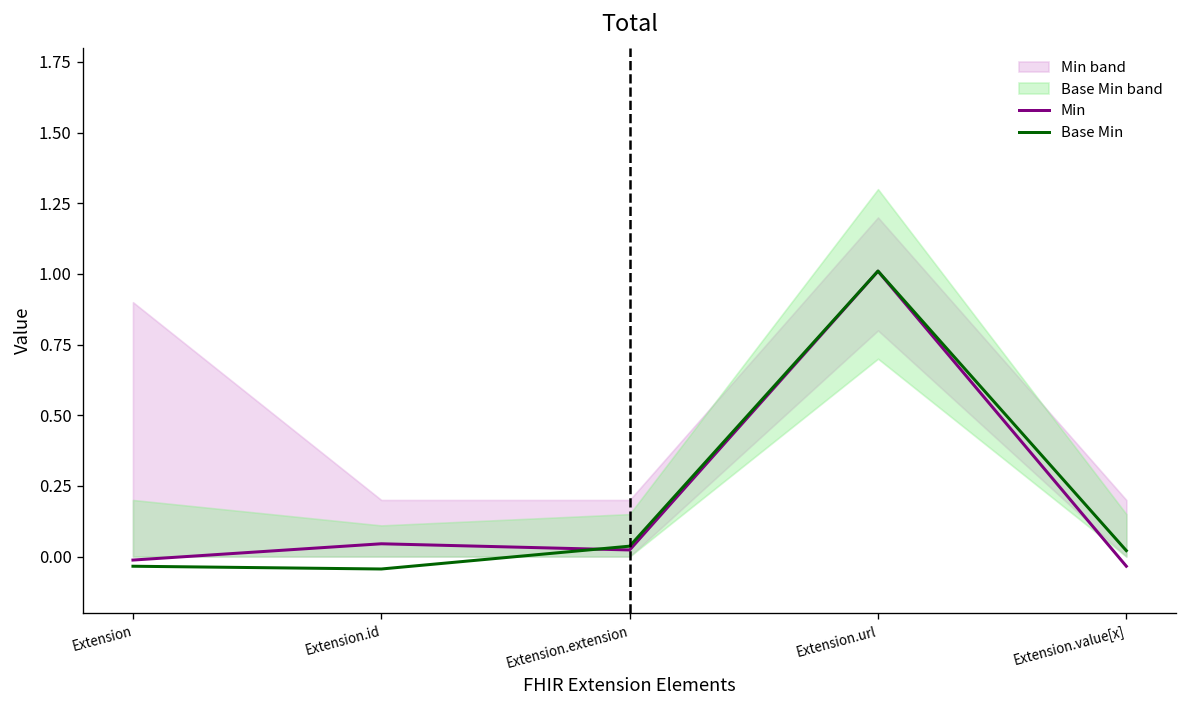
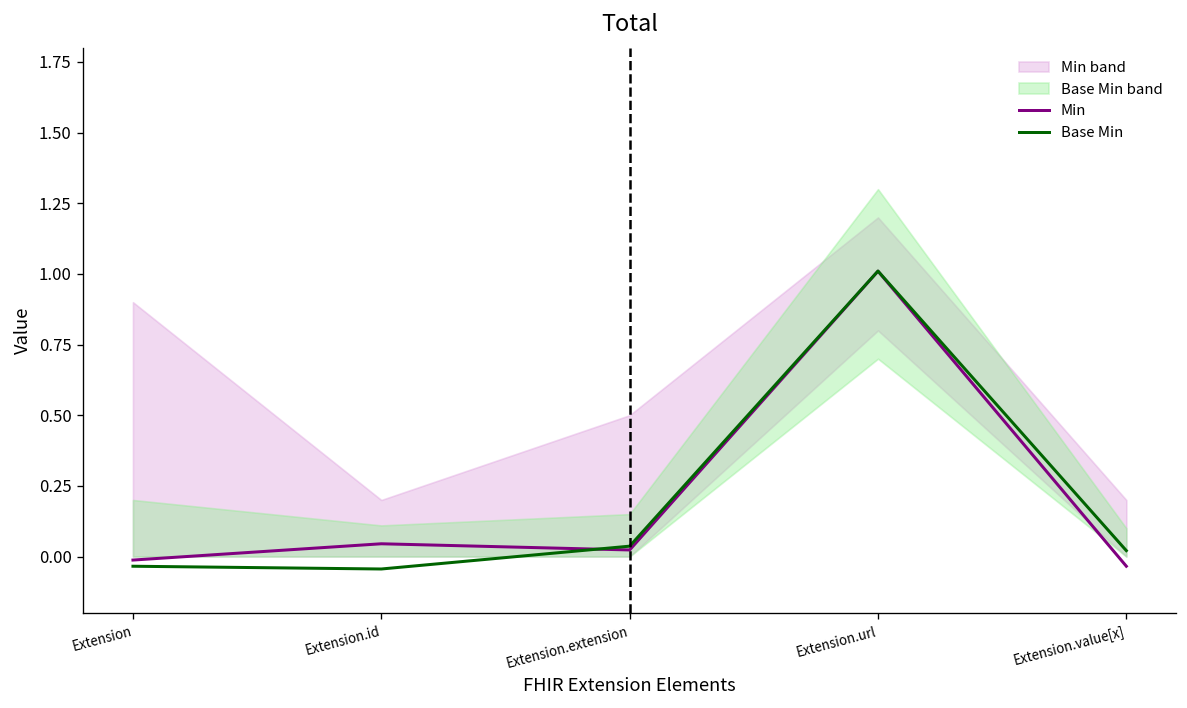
  {
    "Min": {
      "Extension": -0.01,
      "Extension.id": 0.05,
      "Extension.extension": 0.02,
      "Extension.value[x]": -0.03
    },
    "Min band": {
-     "Extension.extension": 0.2
+     "Extension.extension": 0.5
    },
    "Base Min": {
      "Extension": -0.03,
      "Extension.id": -0.04,
      "Extension.extension": 0.04,
      "Extension.value[x]": 0.02
    },
    "Base Min band": {
-     "Extension.value[x]": 0.15
+     "Extension.value[x]": 0.10
    }
  }
